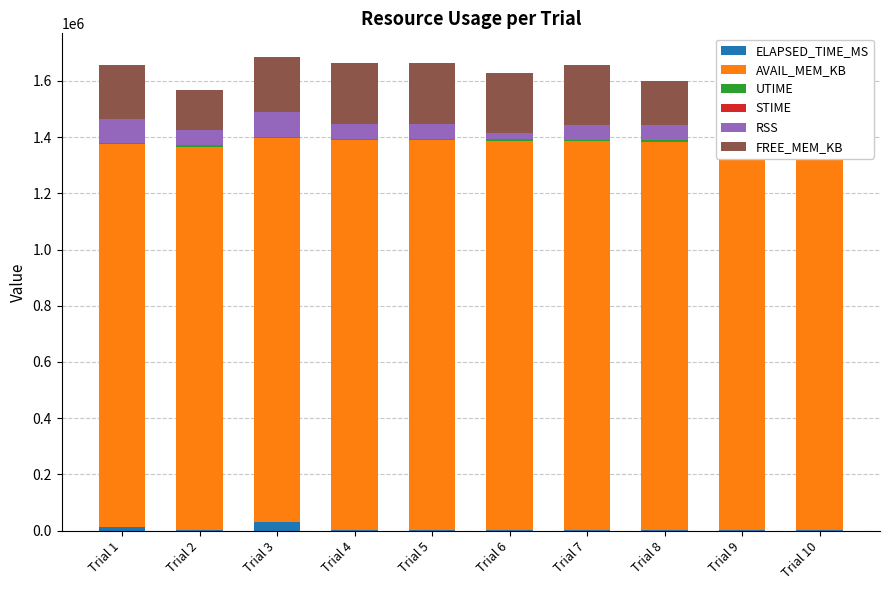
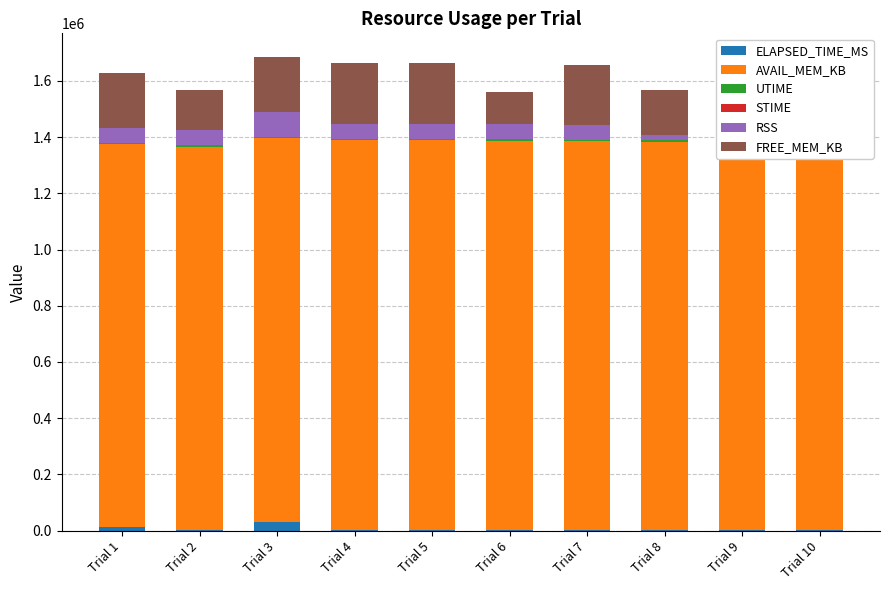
  {
    "ELAPSED_TIME_MS": {
      "Trial 1": 10000,
      "Trial 3": 30000
    },
    "AVAIL_MEM_KB": {
      "Trial 1": 1360000,
      "Trial 2": 1360000,
      "Trial 3": 1370000,
      "Trial 4": 1390000,
      "Trial 5": 1390000,
      "Trial 6": 1380000,
      "Trial 7": 1380000,
      "Trial 8": 1380000
    },
    "RSS": {
-     "Trial 1": 80000,
+     "Trial 1": 50000,
      "Trial 2": 50000,
      "Trial 3": 90000,
      "Trial 4": 50000,
      "Trial 5": 50000,
-     "Trial 6": 20000,
+     "Trial 6": 50000,
      "Trial 7": 50000,
-     "Trial 8": 50000
+     "Trial 8": 20000
    },
    "FREE_MEM_KB": {
      "Trial 1": 190000,
      "Trial 2": 140000,
      "Trial 3": 200000,
      "Trial 4": 220000,
      "Trial 5": 220000,
-     "Trial 6": 210000,
+     "Trial 6": 120000,
      "Trial 7": 210000,
      "Trial 8": 160000
    }
  }
